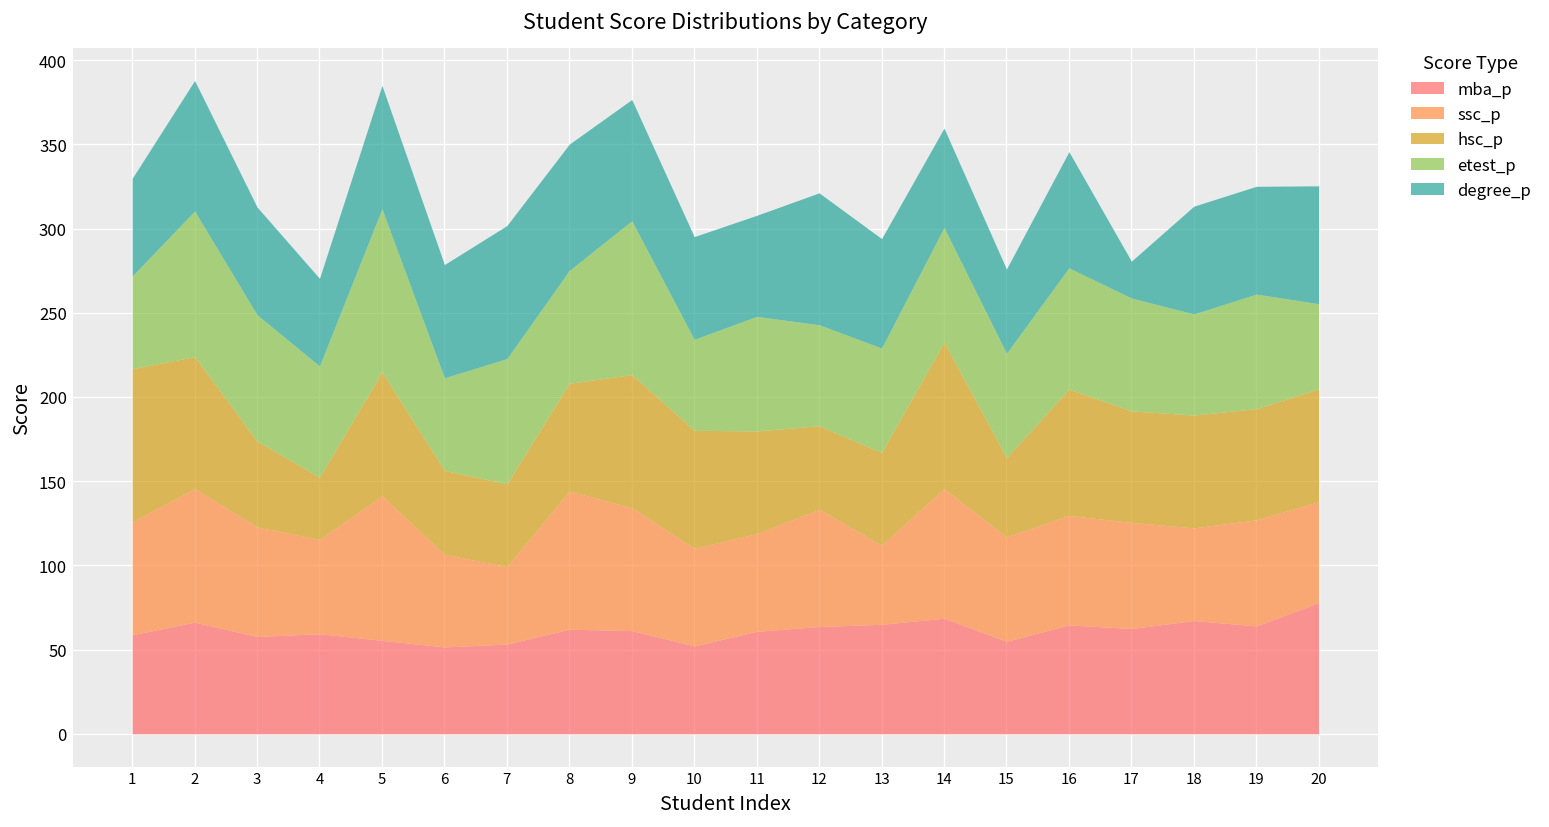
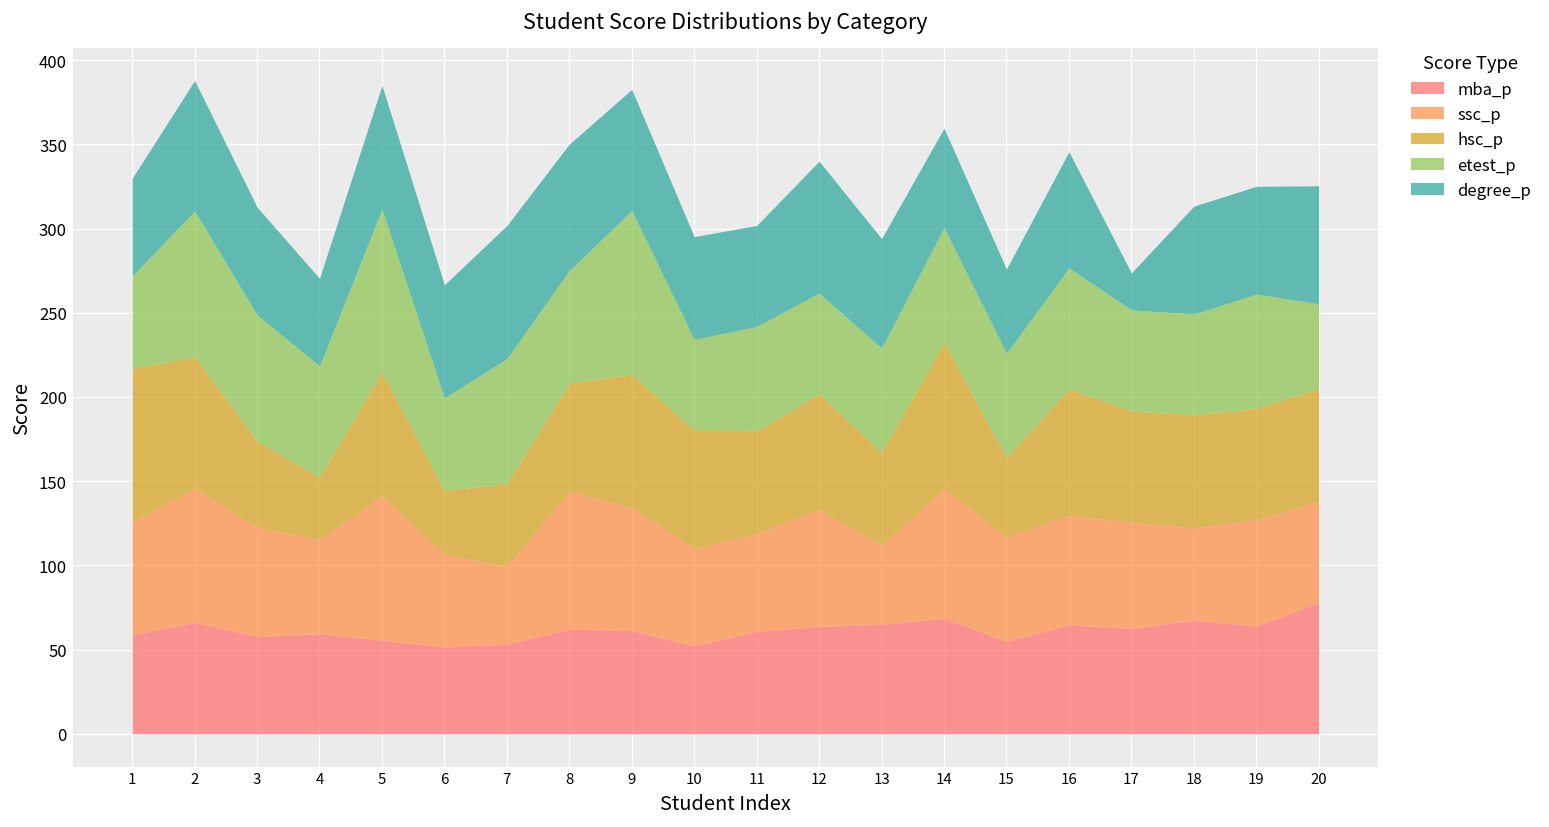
  {
    "hsc_p": {
      "1": 91,
      "2": 78,
      "3": 51,
      "4": 37,
      "5": 74,
-     "6": 50,
+     "6": 38,
      "7": 49,
      "8": 64,
      "9": 79,
      "10": 70,
      "11": 61,
-     "12": 50,
+     "12": 68,
      "13": 55,
      "14": 87,
      "15": 47,
      "16": 75,
      "17": 66,
      "18": 67,
      "19": 66,
      "20": 67
    },
    "etest_p": {
      "1": 55,
      "2": 87,
      "3": 75,
      "4": 66,
      "5": 97,
      "6": 55,
      "7": 74,
      "8": 67,
-     "9": 91,
+     "9": 97,
      "10": 54,
-     "11": 68,
+     "11": 62,
      "12": 60,
      "13": 62,
      "14": 68,
      "15": 62,
      "16": 72,
-     "17": 67,
+     "17": 60,
      "18": 60,
      "19": 68,
      "20": 50
    },
    "degree_p": {
      "1": 58,
      "2": 77,
      "3": 64,
      "4": 52,
      "5": 73,
      "6": 67,
      "7": 79,
      "8": 75,
      "9": 72,
      "10": 61,
      "11": 60,
      "12": 78,
      "13": 65,
      "14": 59,
      "15": 50,
      "16": 69,
      "17": 22,
      "18": 64,
      "19": 64,
      "20": 70
    }
  }
